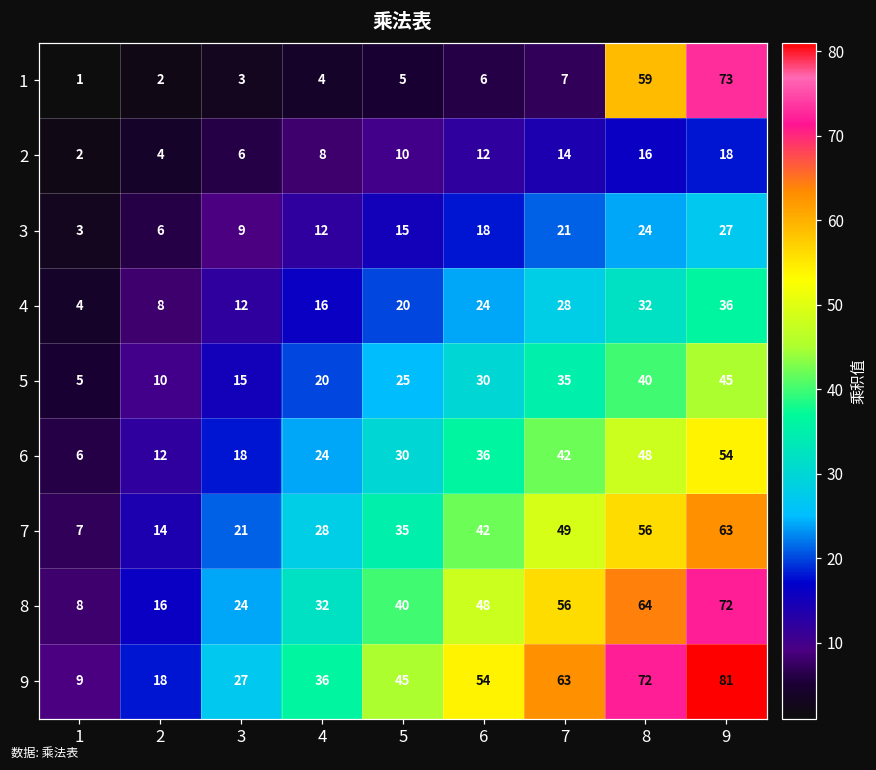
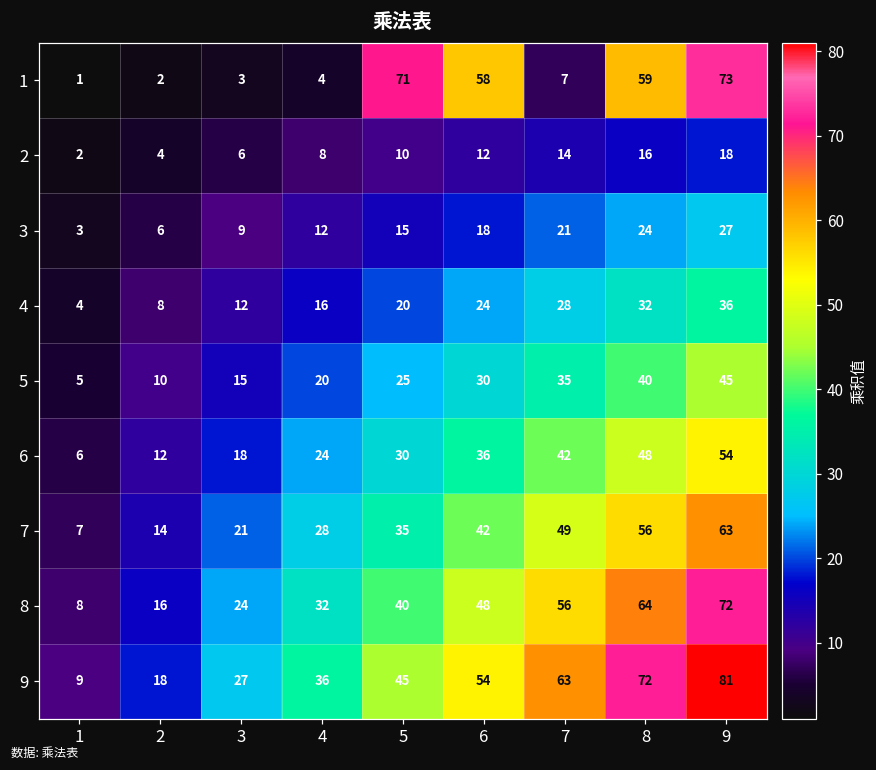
  {
    "1": {
      "1": 1,
      "2": 2,
      "3": 3,
      "4": 4,
-     "5": 5,
-     "6": 6,
+     "5": 71,
+     "6": 58,
      "7": 7,
      "8": 59,
      "9": 73
    },
    "2": {
      "1": 2,
      "2": 4,
      "3": 6,
      "4": 8,
      "5": 10,
      "6": 12,
      "7": 14,
      "8": 16,
      "9": 18
    },
    "3": {
      "1": 3,
      "2": 6,
      "3": 9,
      "4": 12,
      "5": 15,
      "6": 18,
      "7": 21,
      "8": 24,
      "9": 27
    },
    "4": {
      "1": 4,
      "2": 8,
      "3": 12,
      "4": 16,
      "5": 20,
      "6": 24,
      "7": 28,
      "8": 32,
      "9": 36
    },
    "5": {
      "1": 5,
      "2": 10,
      "3": 15,
      "4": 20,
      "5": 25,
      "6": 30,
      "7": 35,
      "8": 40,
      "9": 45
    },
    "6": {
      "1": 6,
      "2": 12,
      "3": 18,
      "4": 24,
      "5": 30,
      "6": 36,
      "7": 42,
      "8": 48,
      "9": 54
    },
    "7": {
      "1": 7,
      "2": 14,
      "3": 21,
      "4": 28,
      "5": 35,
      "6": 42,
      "7": 49,
      "8": 56,
      "9": 63
    },
    "8": {
      "1": 8,
      "2": 16,
      "3": 24,
      "4": 32,
      "5": 40,
      "6": 48,
      "7": 56,
      "8": 64,
      "9": 72
    },
    "9": {
      "1": 9,
      "2": 18,
      "3": 27,
      "4": 36,
      "5": 45,
      "6": 54,
      "7": 63,
      "8": 72,
      "9": 81
    }
  }
